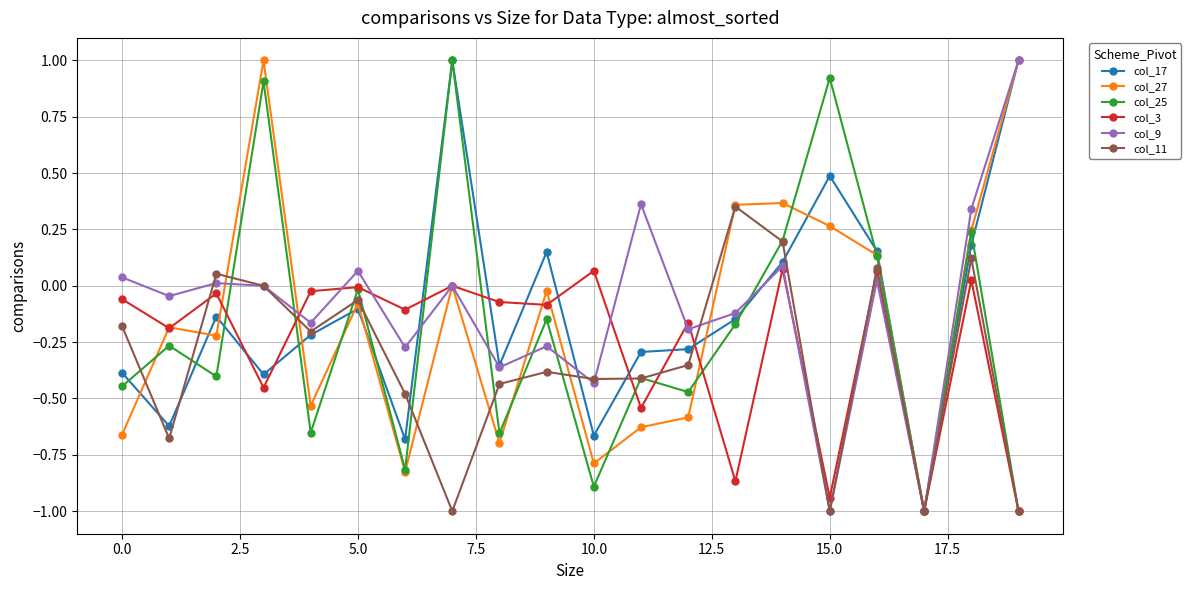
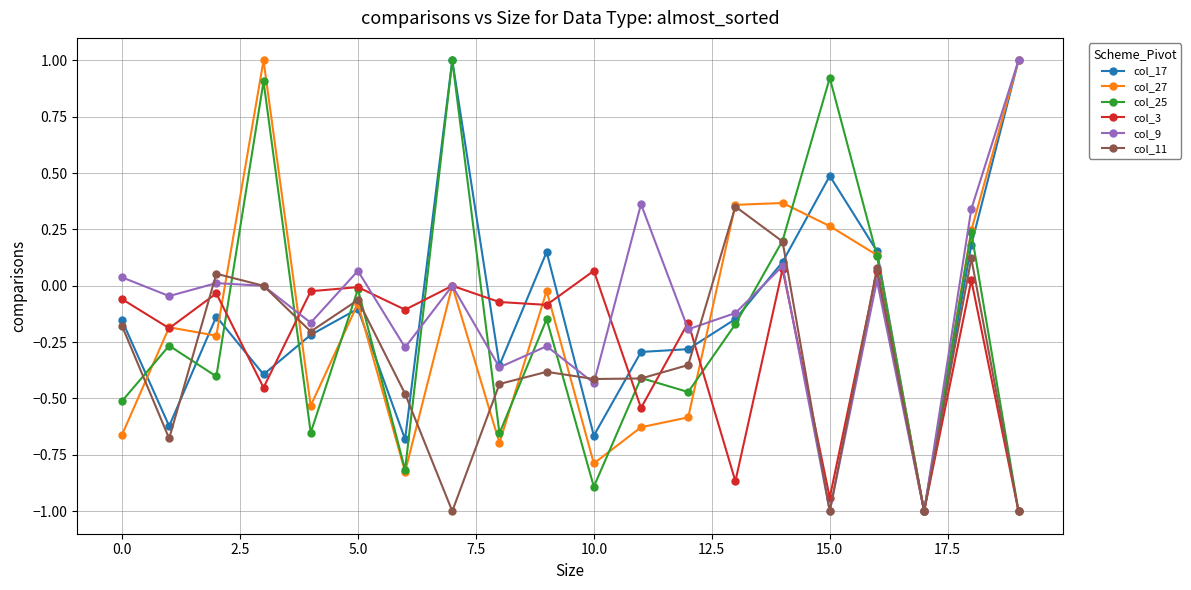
  {
    "col_17": {
-     "0.0": -0.39,
+     "0.0": -0.15,
      "5.0": -0.10,
      "10.0": -0.66,
      "15.0": 0.49
    },
    "col_27": {
      "0.0": -0.66,
      "5.0": -0.08,
      "10.0": -0.79,
      "15.0": 0.27
    },
    "col_25": {
-     "0.0": -0.45,
+     "0.0": -0.51,
      "10.0": -0.89,
      "15.0": 0.92
    },
    "col_3": {
      "0.0": -0.06,
      "10.0": 0.07,
      "15.0": -0.94
    },
    "col_9": {
      "0.0": 0.04,
      "5.0": 0.07,
      "10.0": -0.43
    },
    "col_11": {
      "0.0": -0.18,
      "5.0": -0.06,
      "10.0": -0.41
    }
  }
